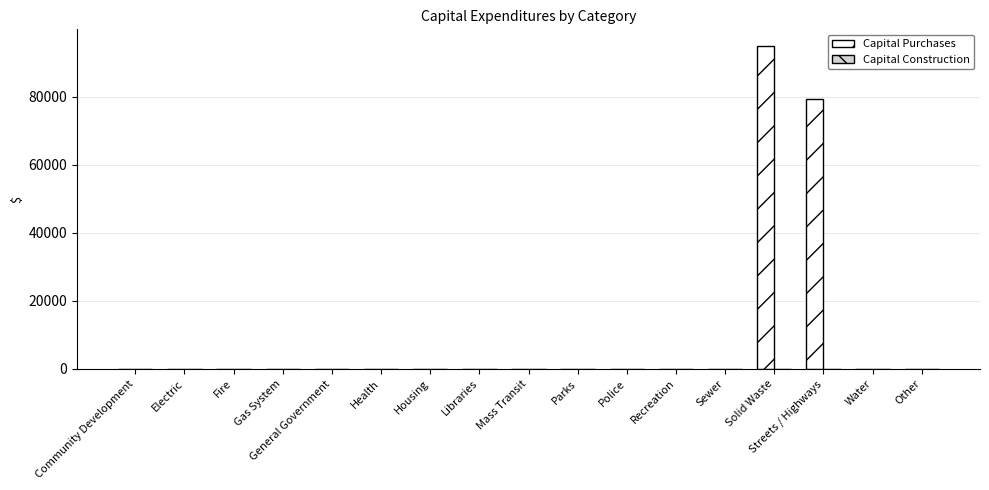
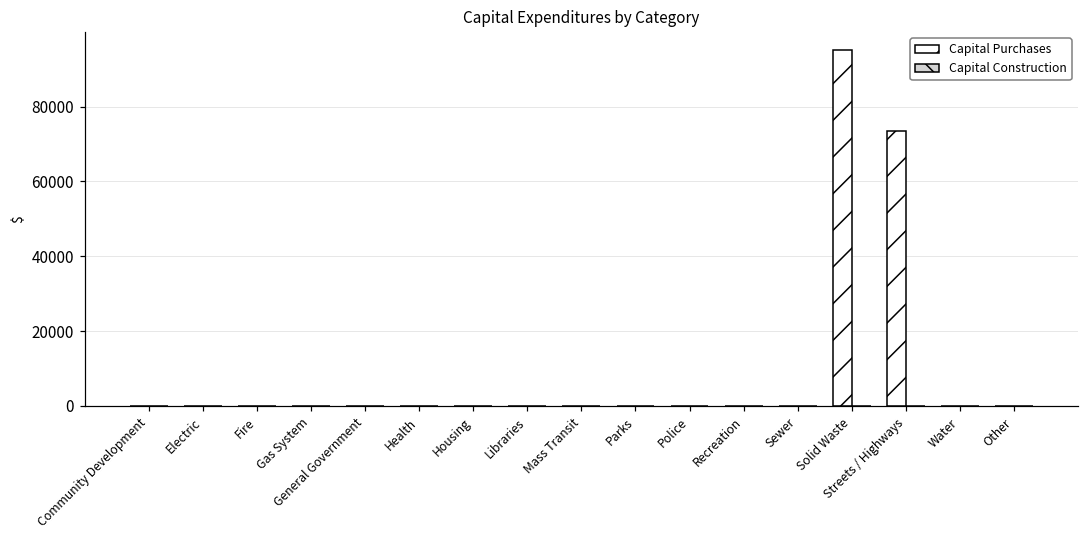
  {
    "Capital Purchases": {
      "Community Development": 0,
      "Electric": 0,
      "Fire": 0,
      "Gas System": 0,
      "General Government": 0,
      "Health": 0,
      "Housing": 0,
      "Libraries": 0,
      "Mass Transit": 0,
      "Parks": 0,
      "Police": 0,
      "Recreation": 0,
      "Sewer": 0,
      "Solid Waste": 95000,
-     "Streets / Highways": 79000,
+     "Streets / Highways": 74000,
      "Water": 0,
      "Other": 0
    },
    "Capital Construction": {
      "Community Development": 0,
      "Electric": 0,
      "Fire": 0,
      "Gas System": 0,
      "General Government": 0,
      "Health": 0,
      "Housing": 0,
      "Libraries": 0,
      "Mass Transit": 0,
      "Parks": 0,
      "Police": 0,
      "Recreation": 0,
      "Sewer": 0,
      "Solid Waste": 0,
      "Streets / Highways": 0,
      "Water": 0,
      "Other": 0
    }
  }
